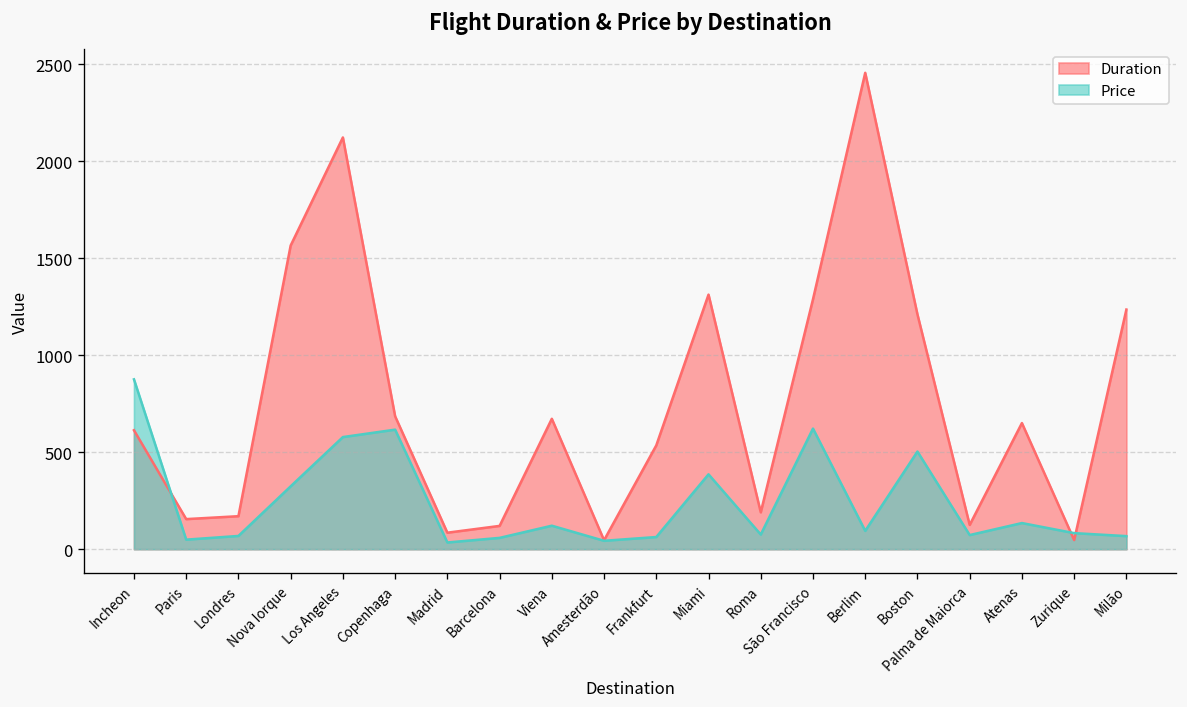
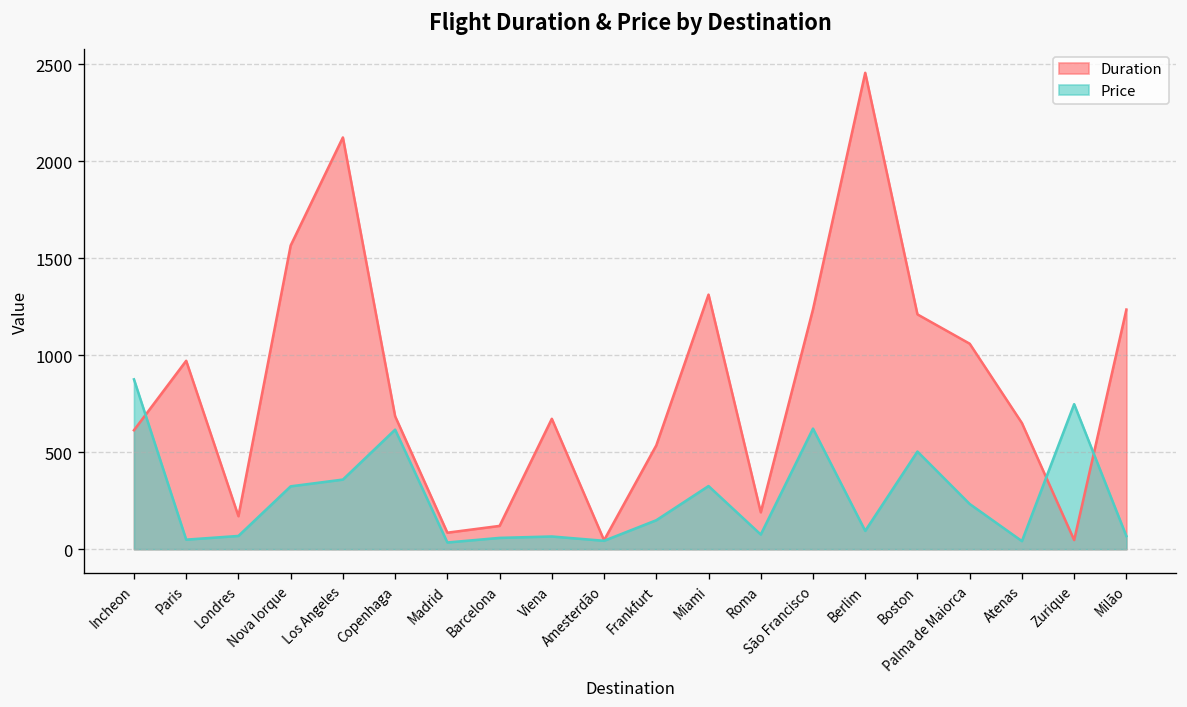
  {
    "Duration": {
      "Incheon": 610,
-     "Paris": 160,
+     "Paris": 970,
      "Londres": 170,
      "Nova Iorque": 1570,
      "Los Angeles": 2120,
      "Copenhaga": 690,
      "Madrid": 90,
      "Barcelona": 120,
      "Viena": 670,
      "Frankfurt": 540,
      "Miami": 1310,
      "Roma": 190,
-     "São Francisco": 1290,
+     "São Francisco": 1240,
      "Berlim": 2460,
      "Boston": 1210,
-     "Palma de Maiorca": 130,
+     "Palma de Maiorca": 1060,
      "Atenas": 650,
      "Zurique": 50,
      "Milão": 1240
    },
    "Price": {
      "Incheon": 880,
      "Paris": 50,
      "Londres": 70,
      "Nova Iorque": 320,
-     "Los Angeles": 580,
+     "Los Angeles": 360,
      "Copenhaga": 620,
      "Madrid": 30,
      "Barcelona": 60,
-     "Viena": 120,
-     "Frankfurt": 60,
-     "Miami": 390,
+     "Viena": 70,
+     "Frankfurt": 150,
+     "Miami": 330,
      "Roma": 80,
      "São Francisco": 620,
      "Berlim": 90,
      "Boston": 500,
-     "Palma de Maiorca": 70,
-     "Atenas": 130,
-     "Zurique": 80,
+     "Palma de Maiorca": 230,
+     "Atenas": 40,
+     "Zurique": 750,
      "Milão": 70
    }
  }
